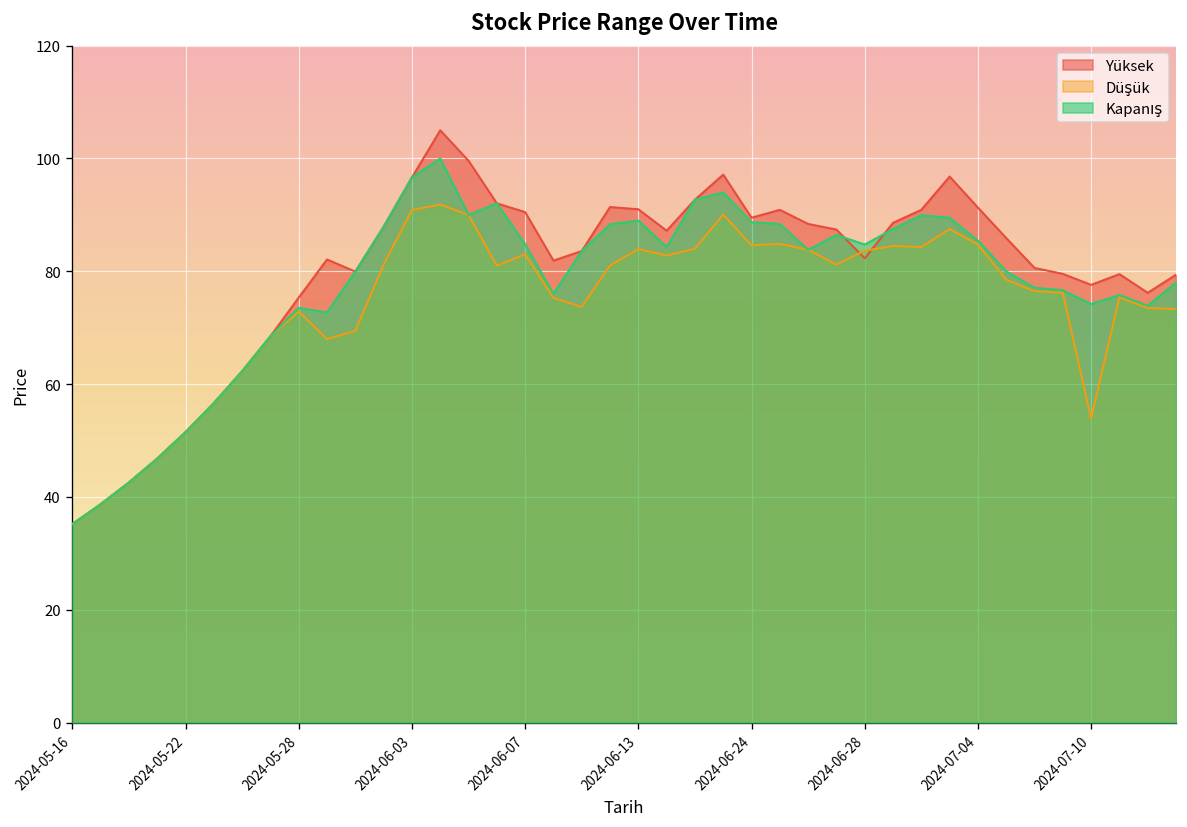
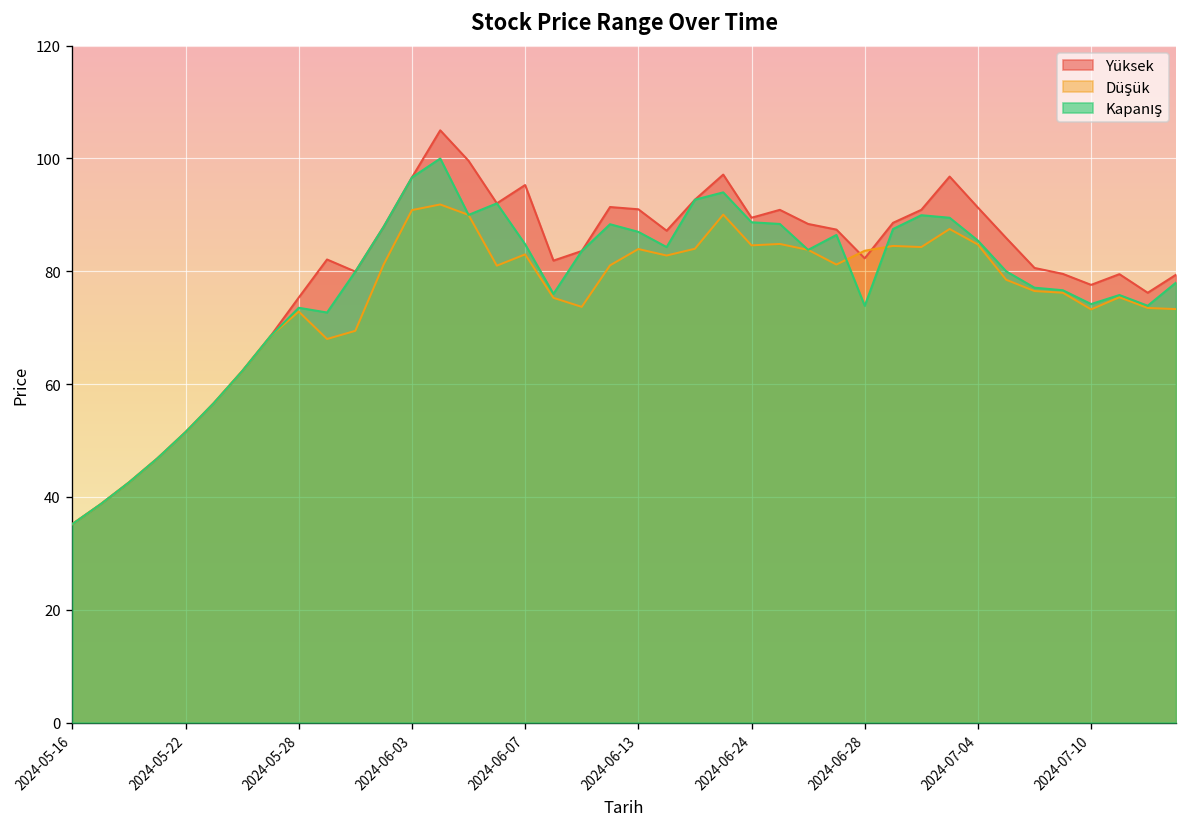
  {
    "Yüksek": {
      "2024-05-28": 75,
-     "2024-06-07": 91,
+     "2024-06-07": 95,
      "2024-06-13": 91,
      "2024-06-24": 90,
      "2024-06-28": 82,
      "2024-07-04": 91,
      "2024-07-10": 78
    },
    "Düşük": {
      "2024-05-28": 73,
      "2024-06-03": 91,
      "2024-06-07": 83,
      "2024-06-13": 84,
      "2024-06-24": 85,
      "2024-06-28": 84,
      "2024-07-04": 85,
-     "2024-07-10": 54
+     "2024-07-10": 73
    },
    "Kapanış": {
      "2024-05-28": 74,
      "2024-06-07": 85,
-     "2024-06-13": 89,
+     "2024-06-13": 87,
      "2024-06-24": 89,
-     "2024-06-28": 85,
+     "2024-06-28": 74,
      "2024-07-04": 85,
      "2024-07-10": 74
    }
  }
